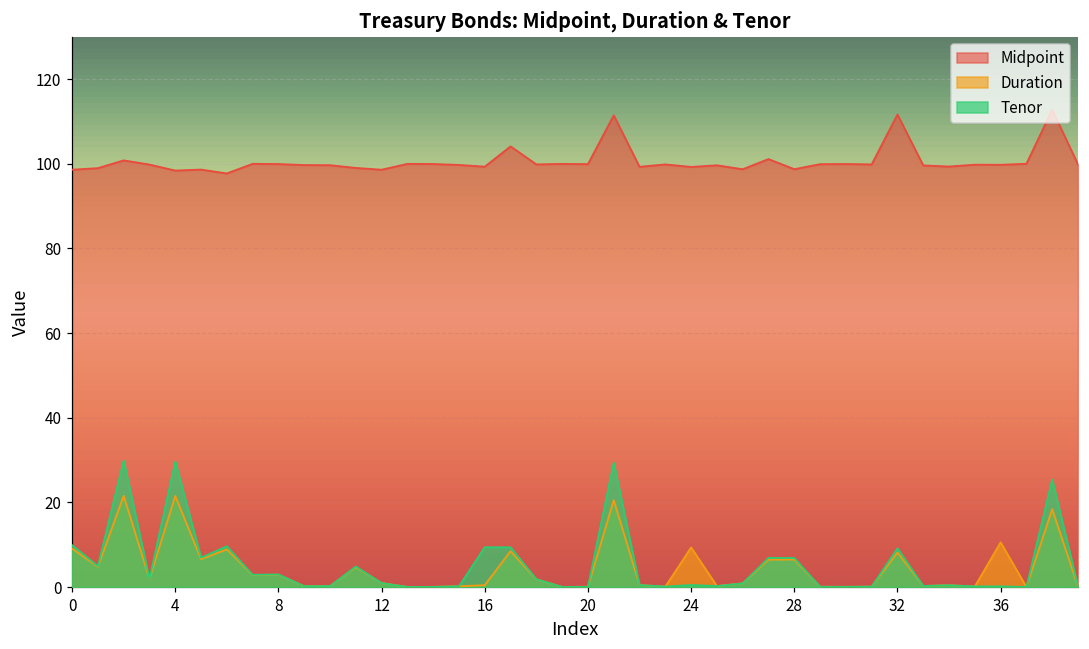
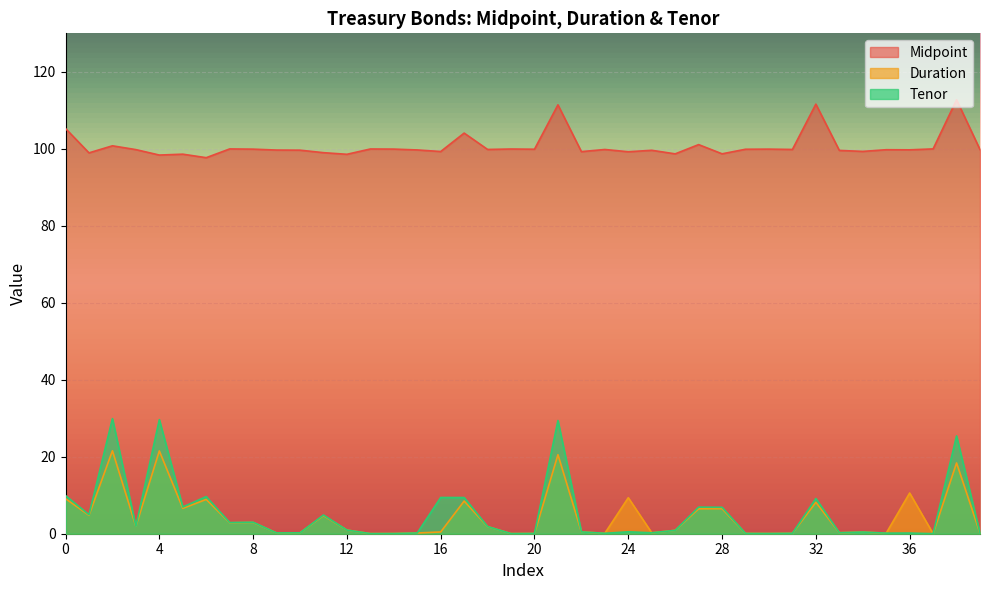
  {
    "Midpoint": {
-     "0": 99,
+     "0": 105,
      "4": 98,
      "8": 100,
      "12": 99,
      "16": 99,
      "20": 100,
      "24": 99,
      "28": 99,
      "32": 112,
      "36": 100
    },
    "Duration": {
      "0": 9,
      "4": 22,
      "16": 0,
      "24": 9,
      "32": 8,
      "36": 11
    },
    "Tenor": {
      "0": 10,
      "4": 30,
      "16": 9,
      "24": 0,
      "32": 9,
      "36": 0
    }
  }
